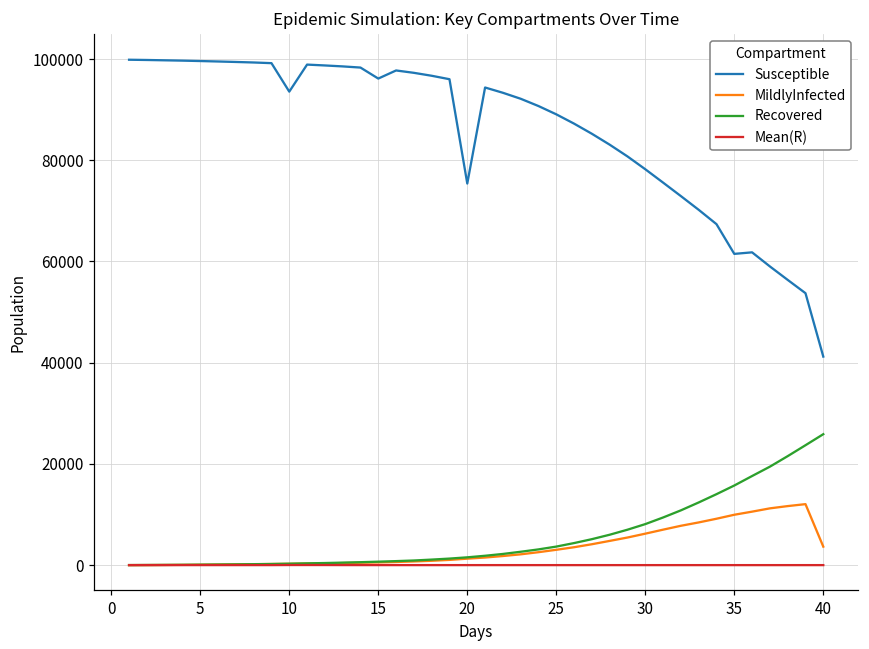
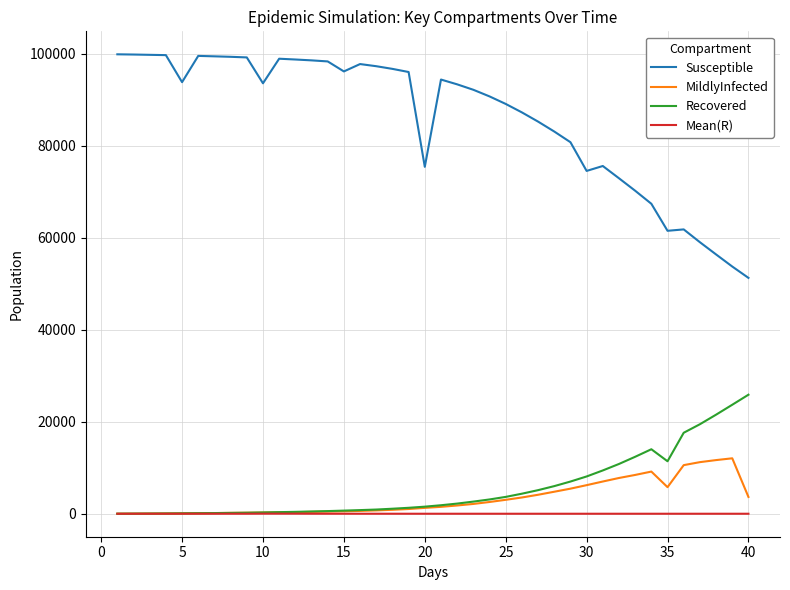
  {
    "Susceptible": {
-     "5": 100000,
+     "5": 94000,
      "10": 94000,
      "15": 96000,
      "20": 75000,
      "25": 89000,
-     "30": 78000,
+     "30": 75000,
      "35": 62000,
-     "40": 41000
+     "40": 51000
    },
    "MildlyInfected": {
      "25": 3000,
      "30": 6000,
-     "35": 10000,
+     "35": 6000,
      "40": 4000
    },
    "Recovered": {
      "25": 4000,
      "30": 8000,
-     "35": 16000,
+     "35": 11000,
      "40": 26000
    },
    "Mean(R)": {
      "20": 0,
      "25": 0,
      "30": 0,
      "35": 0,
      "40": 0
    }
  }
